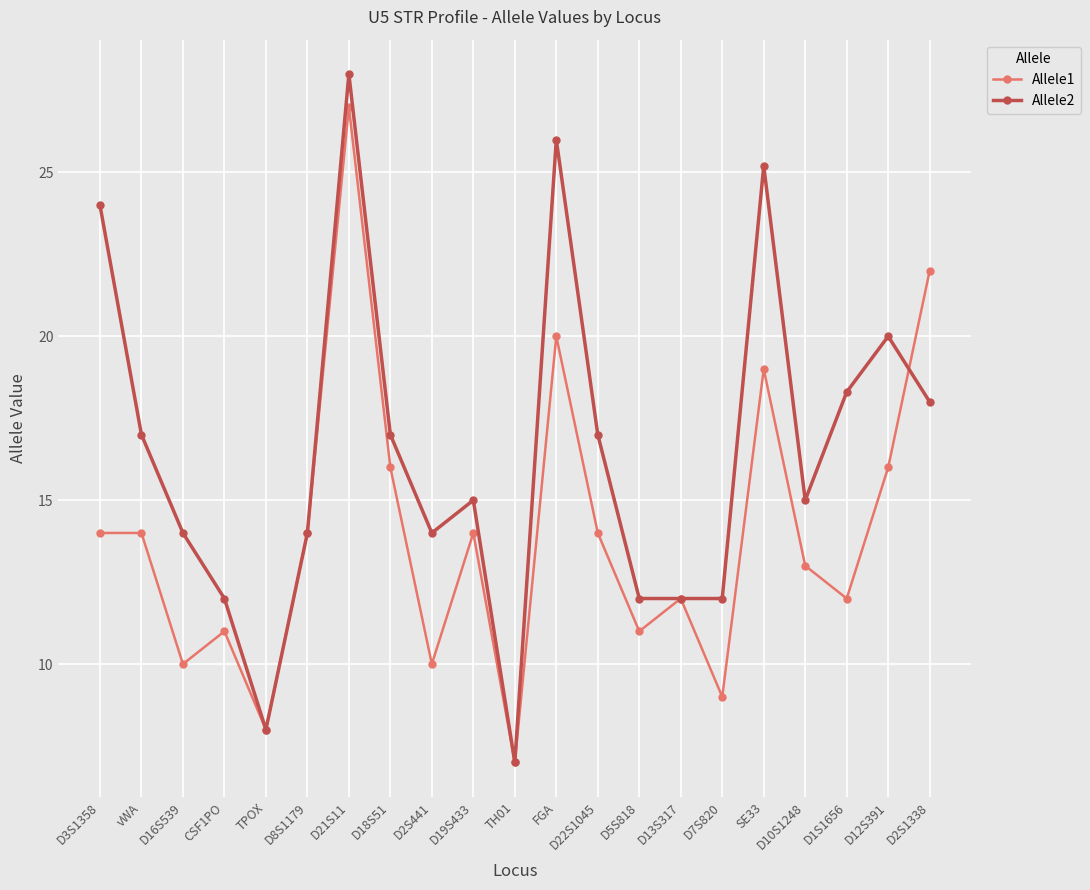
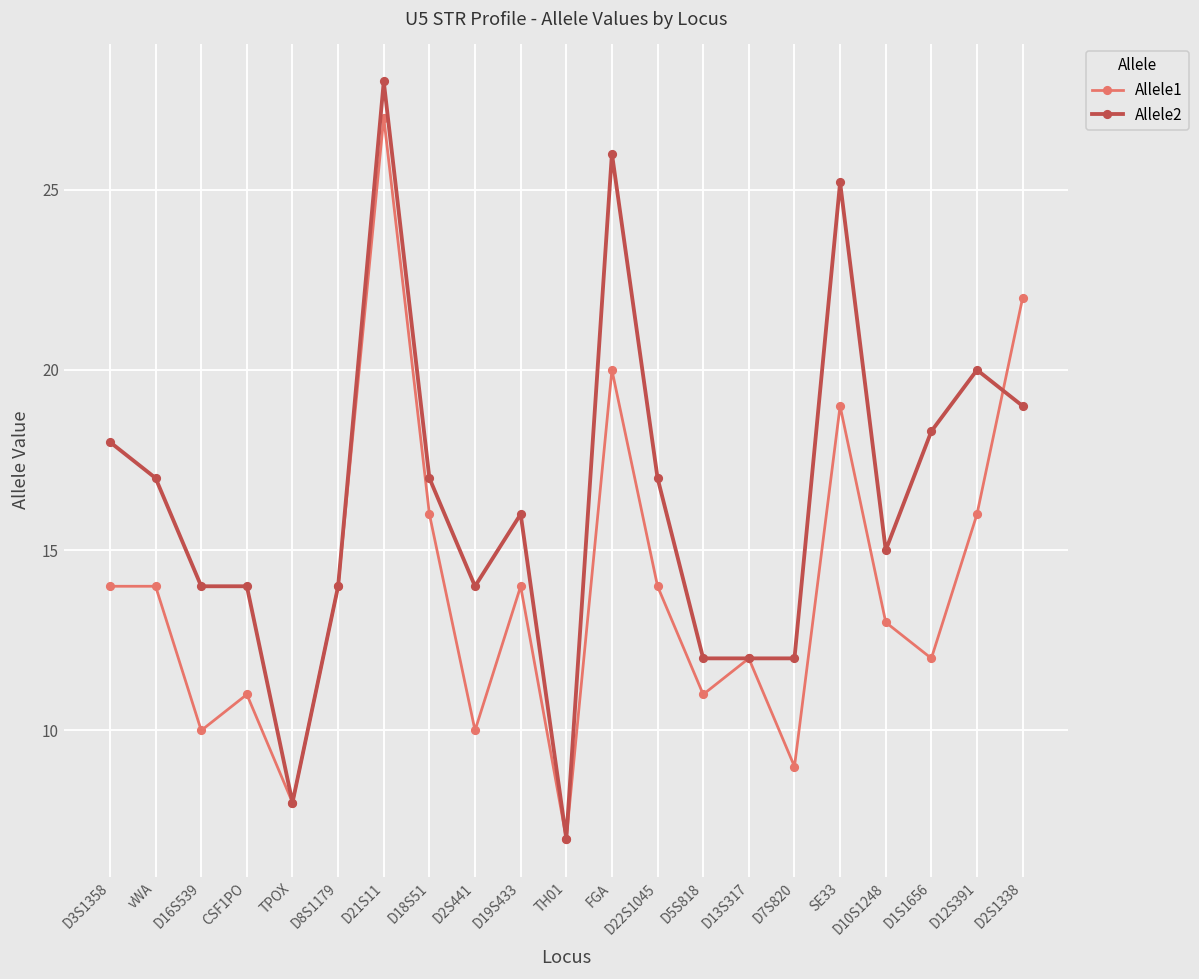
  {
    "Allele1": {
      "D3S1358": 14,
      "vWA": 14,
      "D16S539": 10,
      "CSF1PO": 11,
      "D21S11": 27,
      "D18S51": 16,
      "D2S441": 10,
      "D19S433": 14,
      "FGA": 20,
      "D22S1045": 14,
      "D5S818": 11,
      "D7S820": 9,
      "SE33": 19,
      "D10S1248": 13,
      "D1S1656": 12,
      "D12S391": 16,
      "D2S1338": 22
    },
    "Allele2": {
-     "D3S1358": 24,
+     "D3S1358": 18,
      "vWA": 17,
      "D16S539": 14,
-     "CSF1PO": 12,
+     "CSF1PO": 14,
      "D21S11": 28,
      "D18S51": 17,
      "D2S441": 14,
-     "D19S433": 15,
+     "D19S433": 16,
      "FGA": 26,
      "D22S1045": 17,
      "D5S818": 12,
      "D7S820": 12,
      "SE33": 25.2,
      "D10S1248": 15,
      "D1S1656": 18.3,
      "D12S391": 20,
-     "D2S1338": 18
+     "D2S1338": 19
    }
  }
